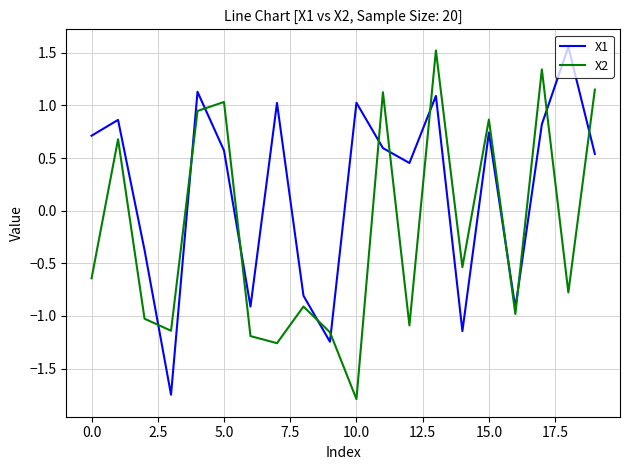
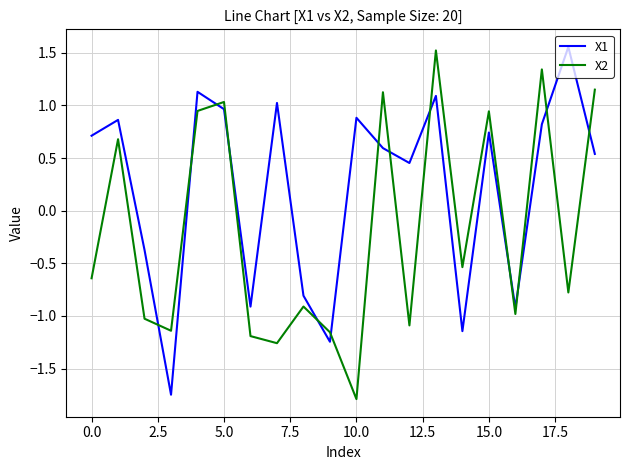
  {
    "X1": {
      "0.0": 0.71,
-     "5.0": 0.57,
-     "10.0": 1.03,
+     "5.0": 0.96,
+     "10.0": 0.88,
      "15.0": 0.74
    },
    "X2": {
      "0.0": -0.64,
      "5.0": 1.03,
      "10.0": -1.79,
-     "15.0": 0.87
+     "15.0": 0.94
    }
  }
